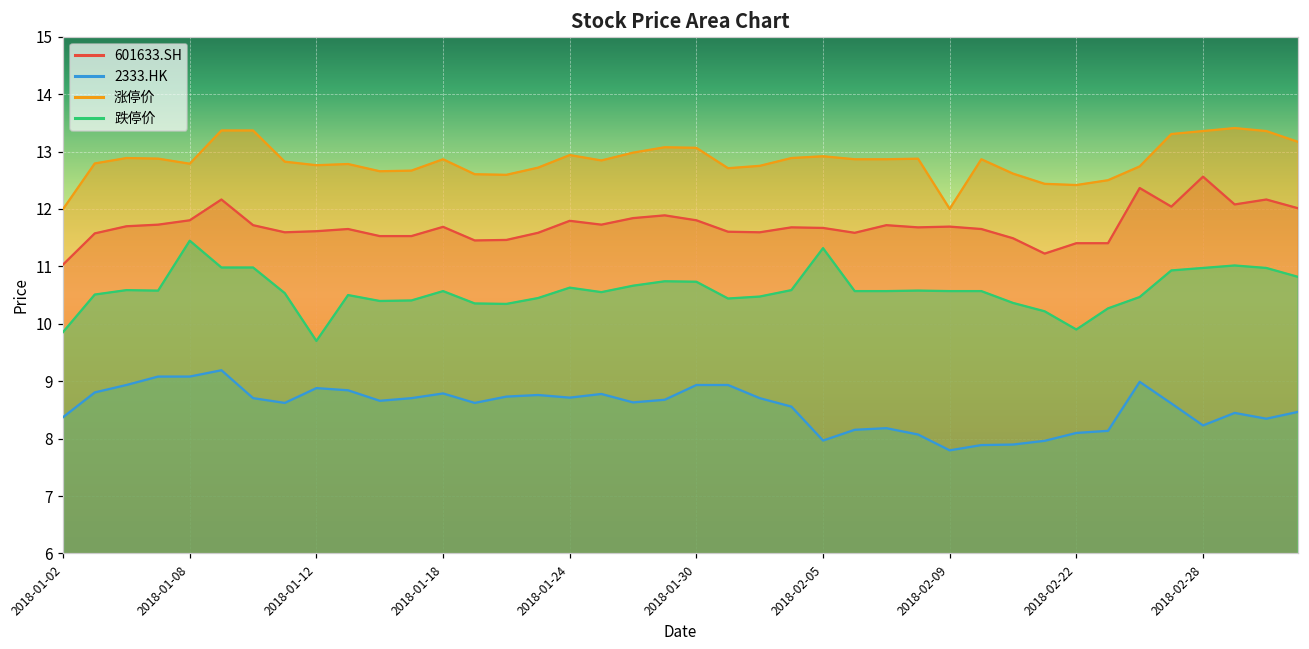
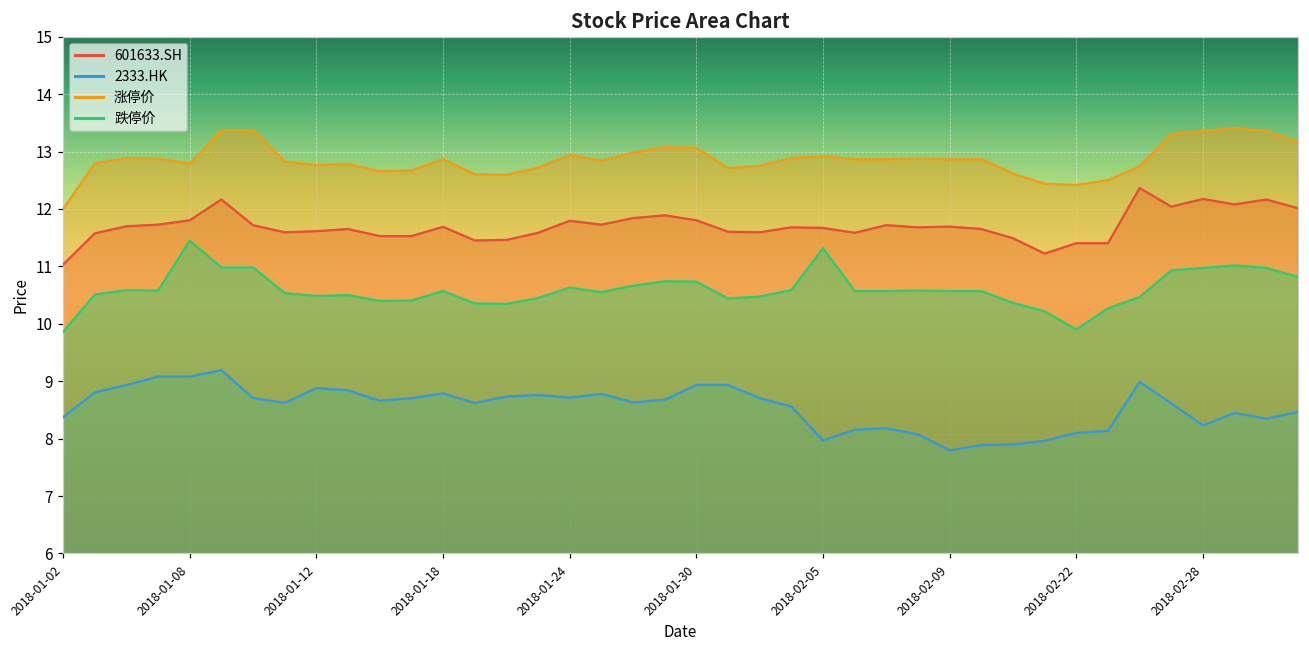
  {
    "601633.SH": {
      "2018-01-02": 11.0,
      "2018-01-08": 11.8,
      "2018-01-12": 11.6,
      "2018-01-18": 11.7,
      "2018-01-24": 11.8,
      "2018-01-30": 11.8,
      "2018-02-05": 11.7,
      "2018-02-09": 11.7,
      "2018-02-22": 11.4,
-     "2018-02-28": 12.6
+     "2018-02-28": 12.2
    },
    "2333.HK": {
      "2018-01-02": 8.4,
      "2018-01-08": 9.1,
      "2018-01-12": 8.9,
      "2018-01-18": 8.8,
      "2018-01-24": 8.7,
      "2018-01-30": 8.9,
      "2018-02-05": 8.0,
      "2018-02-09": 7.8,
      "2018-02-22": 8.1,
      "2018-02-28": 8.2
    },
    "涨停价": {
      "2018-01-02": 12.0,
      "2018-01-08": 12.8,
      "2018-01-12": 12.8,
      "2018-01-18": 12.9,
      "2018-01-24": 12.9,
      "2018-01-30": 13.1,
      "2018-02-05": 12.9,
-     "2018-02-09": 12.0,
+     "2018-02-09": 12.9,
      "2018-02-22": 12.4,
      "2018-02-28": 13.4
    },
    "跌停价": {
      "2018-01-02": 9.9,
      "2018-01-08": 11.4,
-     "2018-01-12": 9.7,
+     "2018-01-12": 10.5,
      "2018-01-18": 10.6,
      "2018-01-24": 10.6,
      "2018-01-30": 10.7,
      "2018-02-05": 11.3,
      "2018-02-09": 10.6,
      "2018-02-22": 9.9,
      "2018-02-28": 11.0
    }
  }
